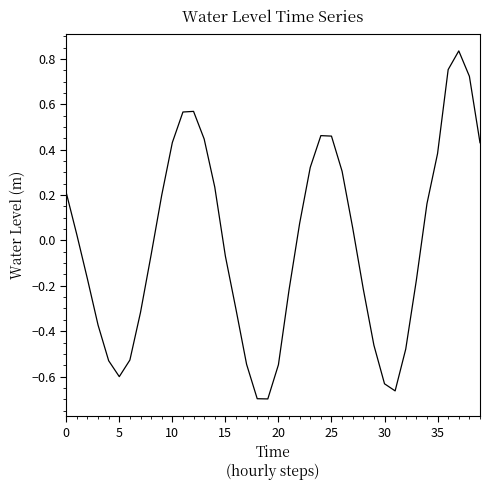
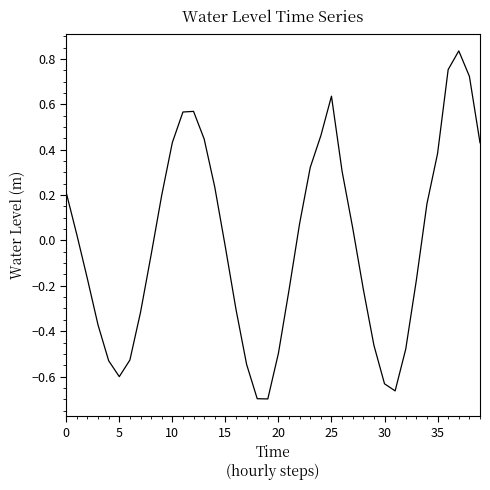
  {
    "0": 0.21,
    "5": -0.60,
    "10": 0.43,
-   "15": -0.07,
-   "20": -0.55,
-   "25": 0.46,
+   "15": -0.03,
+   "20": -0.50,
+   "25": 0.64,
    "30": -0.63,
    "35": 0.38
  }
